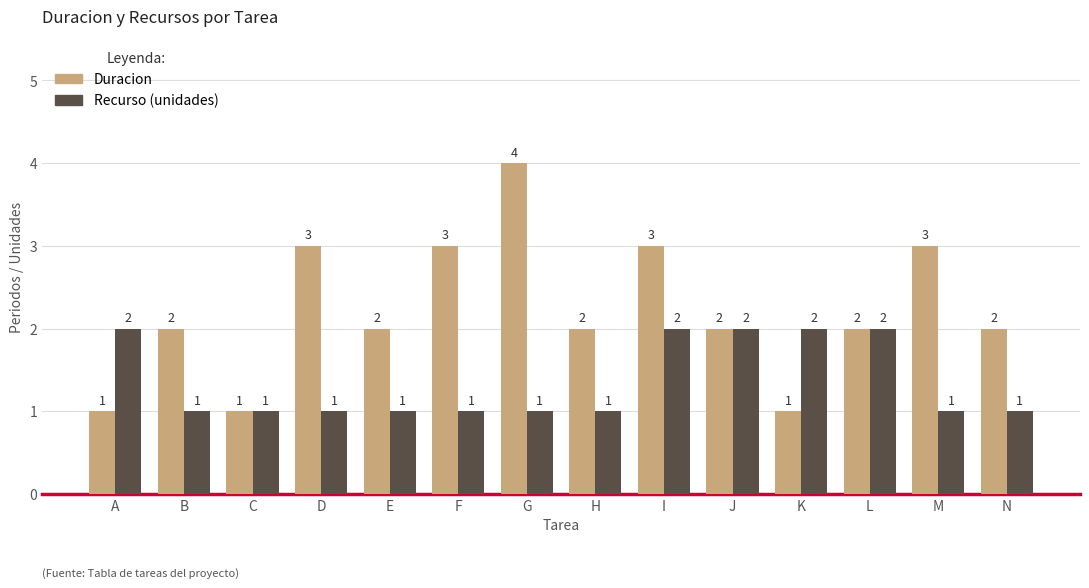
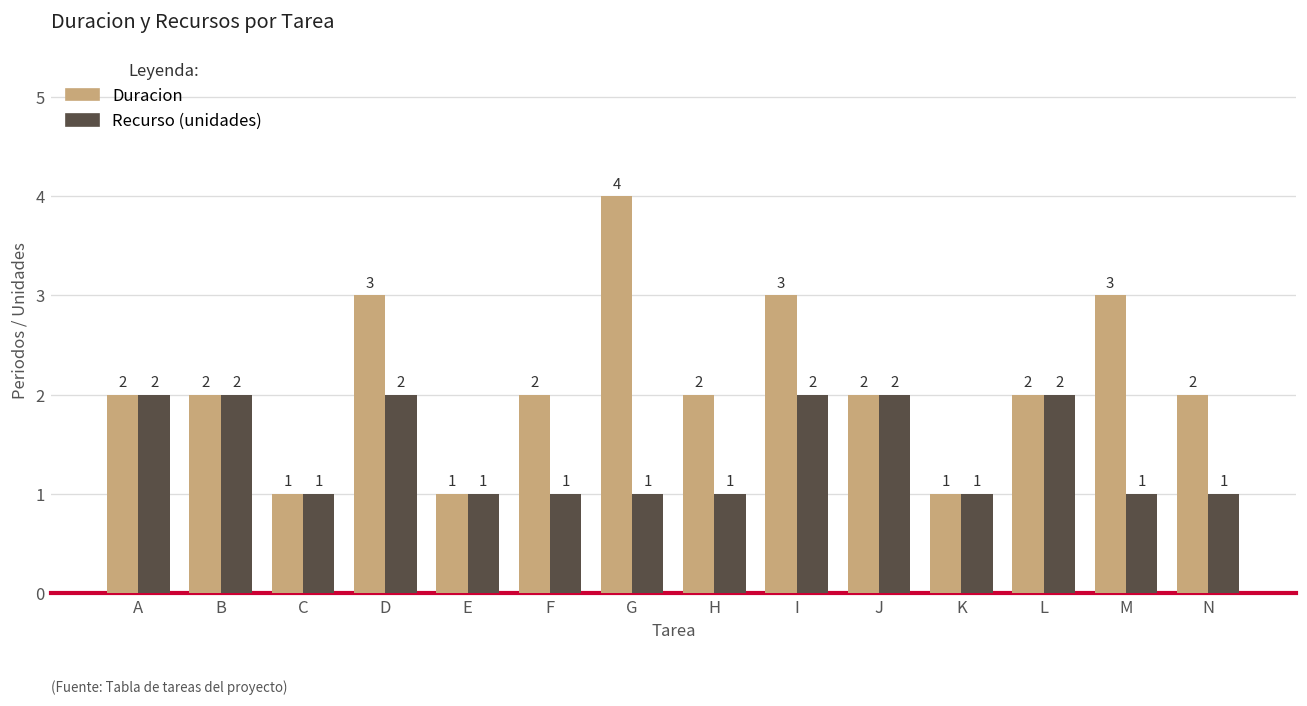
  {
    "Duracion": {
-     "A": 1,
+     "A": 2,
      "B": 2,
      "C": 1,
      "D": 3,
-     "E": 2,
-     "F": 3,
+     "E": 1,
+     "F": 2,
      "G": 4,
      "H": 2,
      "I": 3,
      "J": 2,
      "K": 1,
      "L": 2,
      "M": 3,
      "N": 2
    },
    "Recurso (unidades)": {
      "A": 2,
-     "B": 1,
+     "B": 2,
      "C": 1,
-     "D": 1,
+     "D": 2,
      "E": 1,
      "F": 1,
      "G": 1,
      "H": 1,
      "I": 2,
      "J": 2,
-     "K": 2,
+     "K": 1,
      "L": 2,
      "M": 1,
      "N": 1
    }
  }
